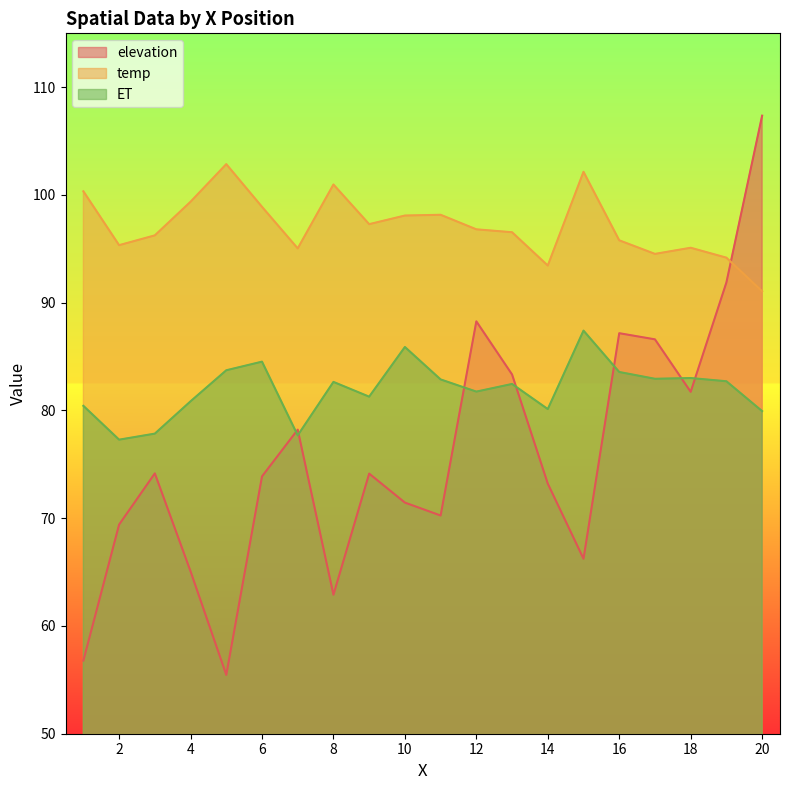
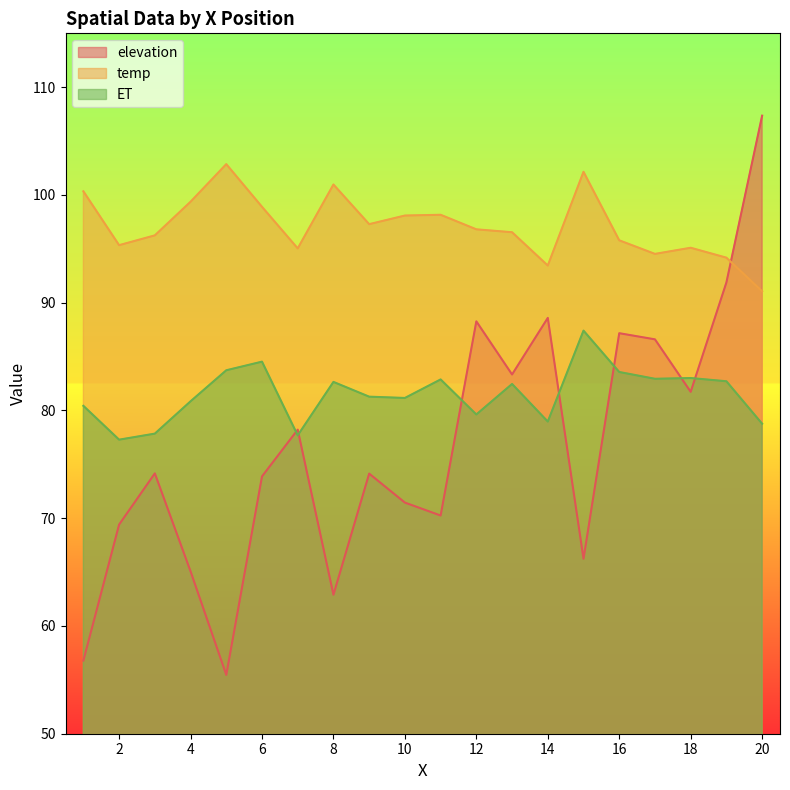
  {
    "elevation": {
      "2": 69.4,
      "4": 65.1,
      "6": 73.9,
      "8": 62.9,
      "10": 71.5,
      "12": 88.3,
-     "14": 73.2,
+     "14": 88.6,
      "16": 87.2,
      "18": 81.7,
      "20": 107.4
    },
    "temp": {
      "2": 95.3,
      "4": 99.4,
      "6": 98.9,
      "8": 101.0,
      "10": 98.1,
      "12": 96.8,
      "14": 93.5,
      "16": 95.8,
      "18": 95.1,
      "20": 91.1
    },
    "ET": {
      "2": 77.3,
      "4": 80.9,
      "6": 84.5,
      "8": 82.7,
-     "10": 85.9,
-     "12": 81.8,
-     "14": 80.1,
+     "10": 81.2,
+     "12": 79.6,
+     "14": 79.0,
      "16": 83.6,
      "18": 83.0,
-     "20": 79.9
+     "20": 78.8
    }
  }
